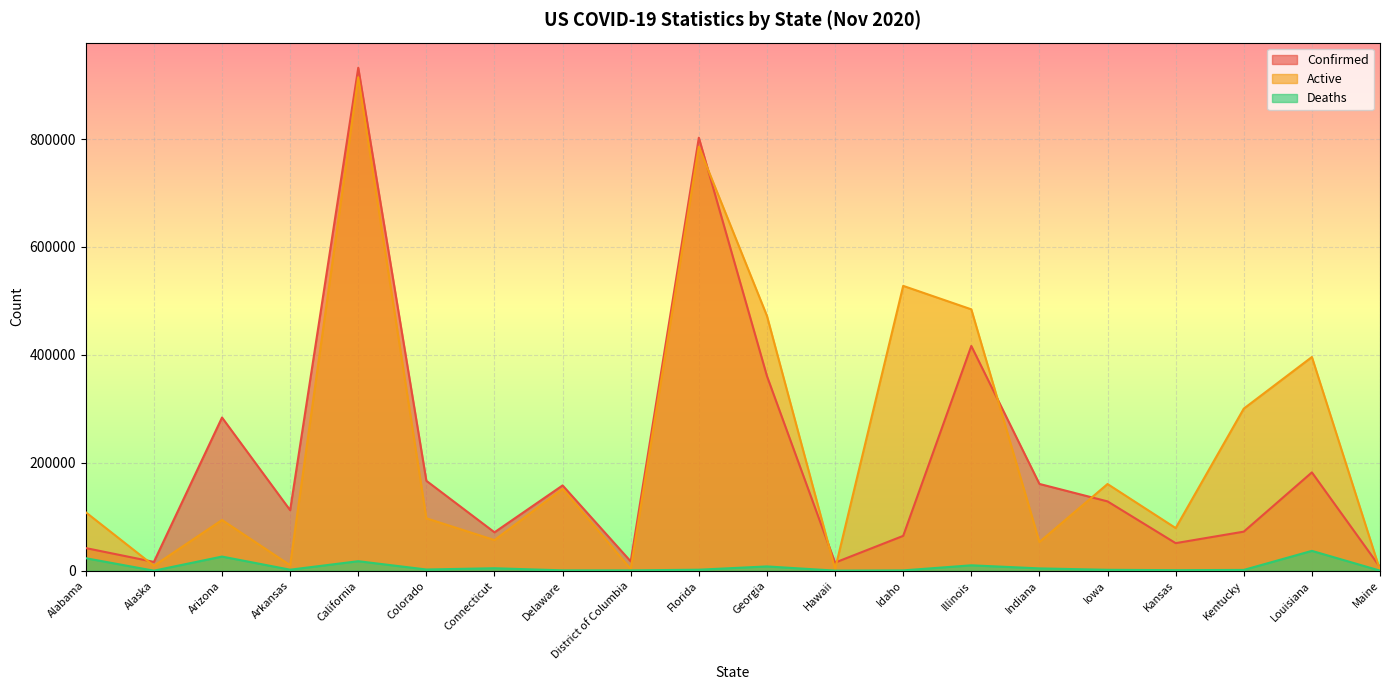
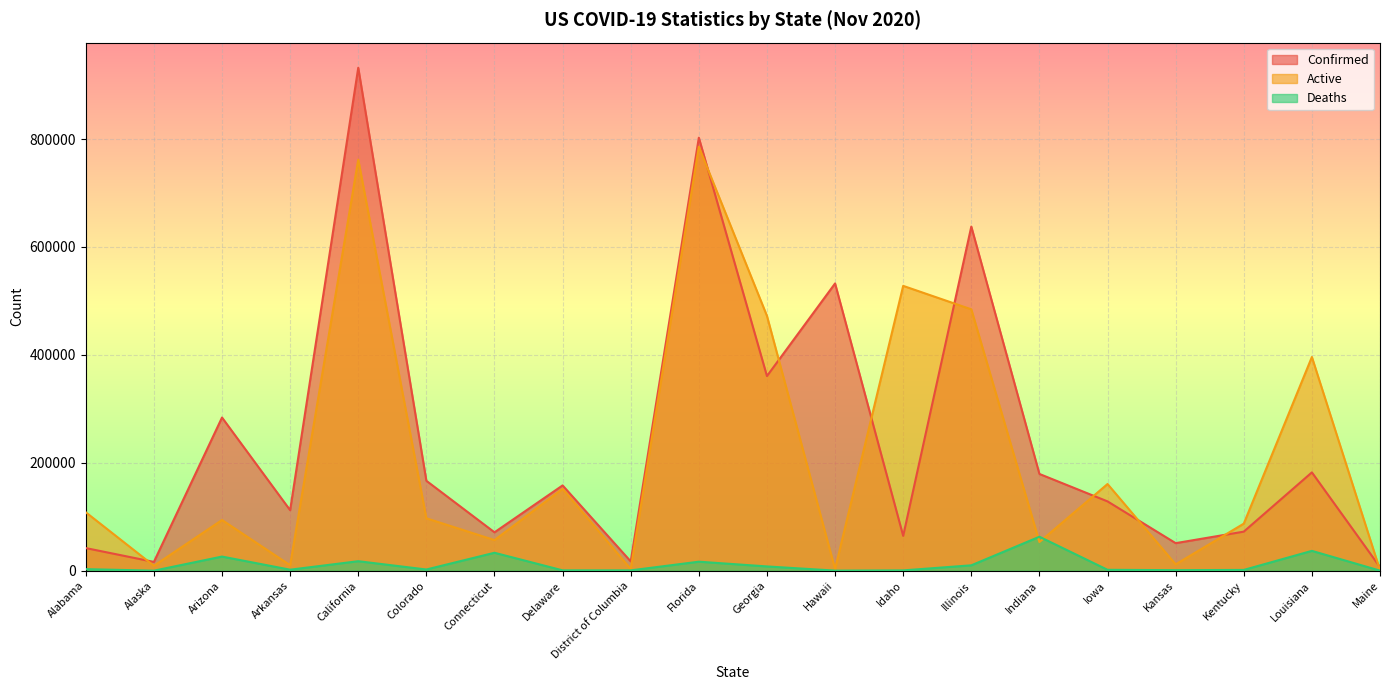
  {
    "Confirmed": {
      "Alabama": 40000,
      "Alaska": 20000,
      "Arizona": 280000,
      "Arkansas": 110000,
      "California": 930000,
      "Colorado": 170000,
      "Connecticut": 70000,
      "Delaware": 160000,
      "District of Columbia": 20000,
      "Florida": 800000,
      "Georgia": 360000,
-     "Hawaii": 20000,
+     "Hawaii": 530000,
      "Idaho": 60000,
-     "Illinois": 420000,
-     "Indiana": 160000,
+     "Illinois": 640000,
+     "Indiana": 180000,
      "Iowa": 130000,
      "Kansas": 50000,
      "Kentucky": 70000,
      "Louisiana": 180000,
      "Maine": 10000
    },
    "Active": {
      "Alabama": 110000,
      "Alaska": 10000,
      "Arizona": 90000,
      "Arkansas": 10000,
-     "California": 910000,
+     "California": 760000,
      "Colorado": 100000,
      "Connecticut": 60000,
      "Delaware": 150000,
      "Florida": 790000,
      "Georgia": 470000,
      "Idaho": 530000,
      "Illinois": 480000,
      "Indiana": 50000,
      "Iowa": 160000,
-     "Kansas": 80000,
-     "Kentucky": 300000,
+     "Kansas": 10000,
+     "Kentucky": 90000,
      "Louisiana": 400000
    },
    "Deaths": {
-     "Alabama": 20000,
+     "Alabama": 0,
      "Alaska": 0,
      "Arizona": 30000,
      "Arkansas": 0,
      "California": 20000,
      "Colorado": 0,
-     "Connecticut": 0,
+     "Connecticut": 30000,
      "Delaware": 0,
-     "Florida": 0,
+     "Florida": 20000,
      "Georgia": 10000,
      "Idaho": 0,
      "Illinois": 10000,
-     "Indiana": 0,
+     "Indiana": 60000,
      "Iowa": 0,
      "Kansas": 0,
      "Kentucky": 0,
      "Louisiana": 40000
    }
  }
